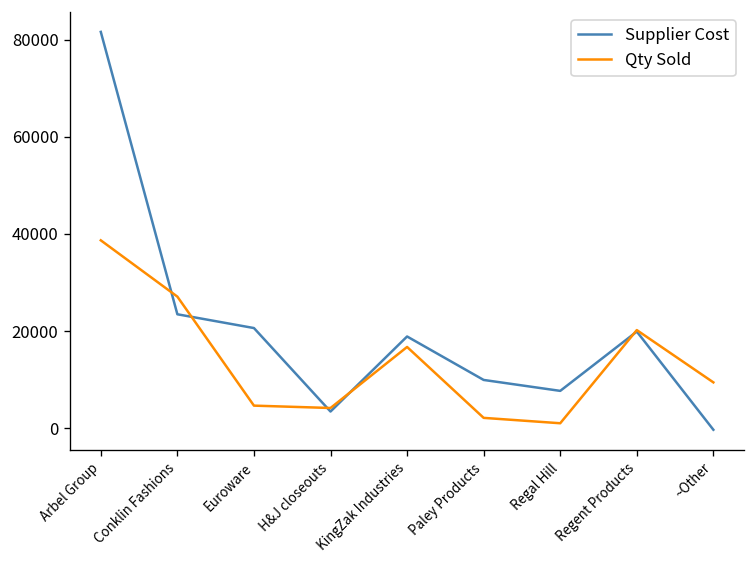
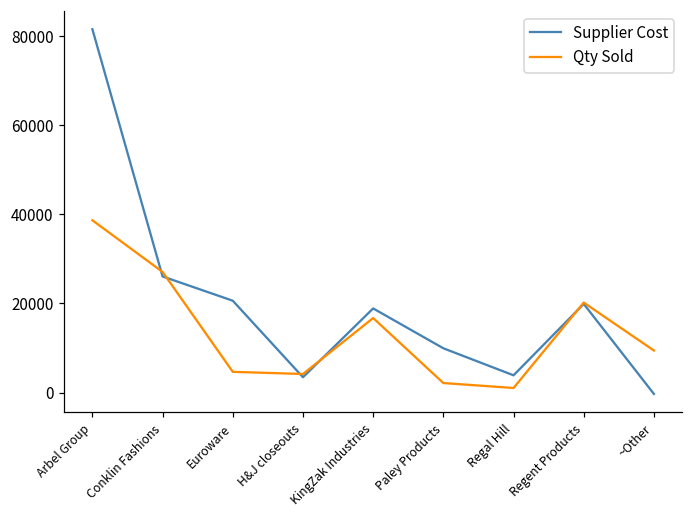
  {
    "Supplier Cost": {
      "Arbel Group": 82000,
-     "Conklin Fashions": 23000,
+     "Conklin Fashions": 26000,
      "Euroware": 21000,
      "H&J closeouts": 3000,
      "KingZak Industries": 19000,
      "Paley Products": 10000,
-     "Regal Hill": 8000,
+     "Regal Hill": 4000,
      "~Other": 0
    },
    "Qty Sold": {
      "Arbel Group": 39000,
      "Conklin Fashions": 27000,
      "Euroware": 5000,
      "H&J closeouts": 4000,
      "KingZak Industries": 17000,
      "Paley Products": 2000,
      "Regal Hill": 1000,
      "~Other": 9000
    }
  }
